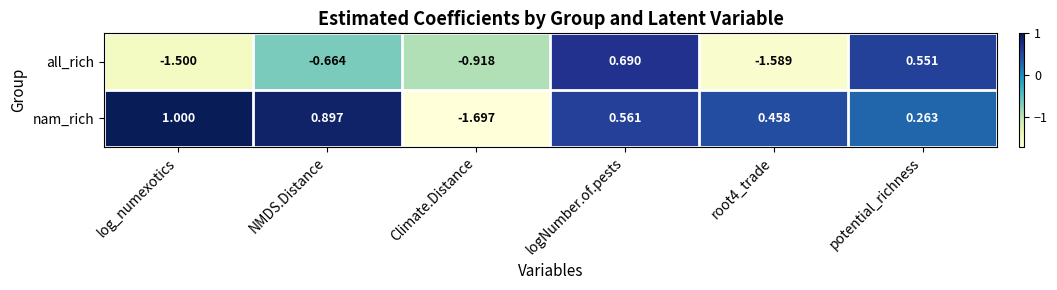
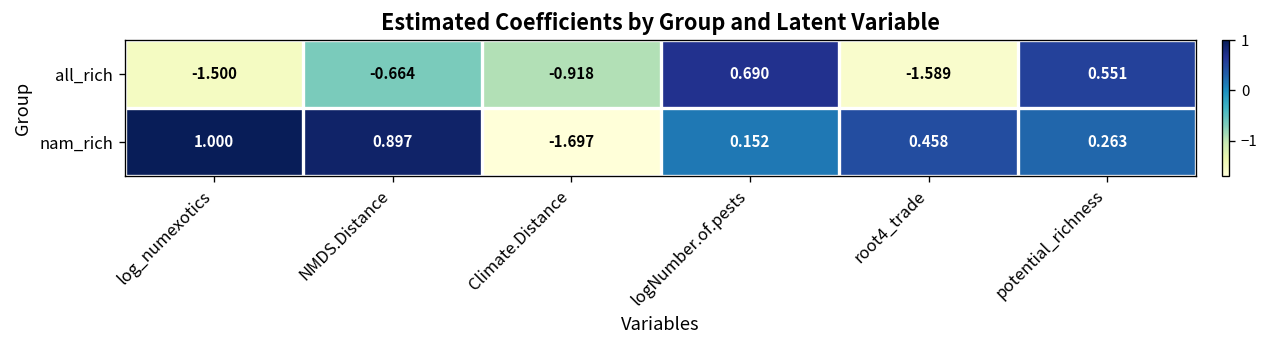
  {
    "all_rich": {
      "log_numexotics": -1.500,
      "NMDS.Distance": -0.664,
      "Climate.Distance": -0.918,
      "logNumber.of.pests": 0.690,
      "root4_trade": -1.589,
      "potential_richness": 0.551
    },
    "nam_rich": {
      "log_numexotics": 1.000,
      "NMDS.Distance": 0.897,
      "Climate.Distance": -1.697,
-     "logNumber.of.pests": 0.561,
+     "logNumber.of.pests": 0.152,
      "root4_trade": 0.458,
      "potential_richness": 0.263
    }
  }
